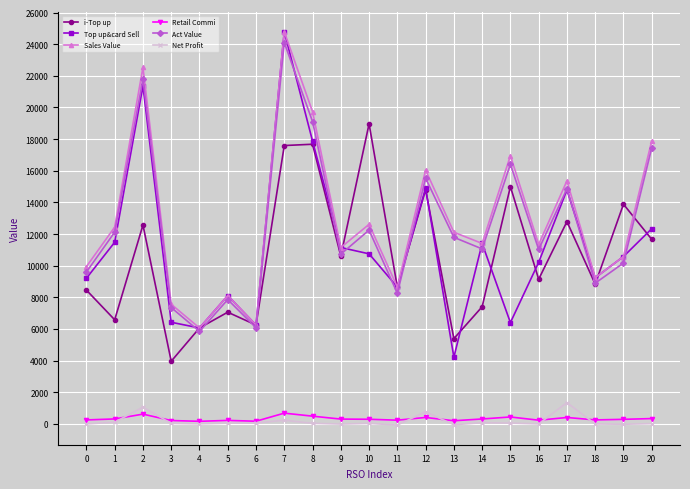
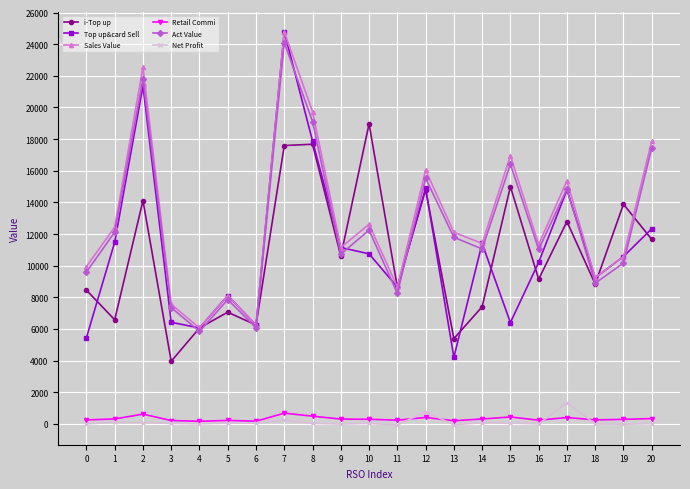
  {
    "i-Top up": {
      "0": 8500,
      "1": 6600,
-     "2": 12600,
+     "2": 14100,
      "3": 4000,
      "5": 7100,
      "7": 17600,
      "8": 17700,
      "10": 19000,
      "13": 5400,
      "14": 7400,
      "15": 15000,
      "16": 9100,
      "17": 12800,
      "19": 13900,
      "20": 11700
    },
    "Top up&card Sell": {
-     "0": 9200,
+     "0": 5400,
      "1": 11500,
      "2": 21400,
      "3": 6400,
      "8": 17900,
      "10": 10800,
      "13": 4200,
      "15": 6400,
      "16": 10200,
      "20": 12300
    },
    "Retail Commi": {
      "0": 300,
      "1": 300,
      "2": 600,
      "3": 200,
      "4": 200,
      "5": 200,
      "7": 700,
      "8": 500,
      "9": 300,
      "10": 300,
      "11": 200,
      "12": 400,
      "13": 200,
      "14": 300,
      "15": 400,
      "16": 200,
      "17": 400,
      "18": 300,
      "19": 300,
      "20": 300
    },
    "Net Profit": {
      "0": 0,
      "1": 100,
-     "2": 1100,
+     "2": 100,
      "3": 0,
      "4": 0,
      "5": 0,
      "7": 200,
      "8": 0,
      "9": 0,
      "10": 0,
      "11": -100,
      "12": 800,
      "13": -100,
      "14": 100,
      "15": 100,
      "16": 0,
      "17": 1300,
      "18": 0,
      "19": 0,
      "20": 0
    }
  }
